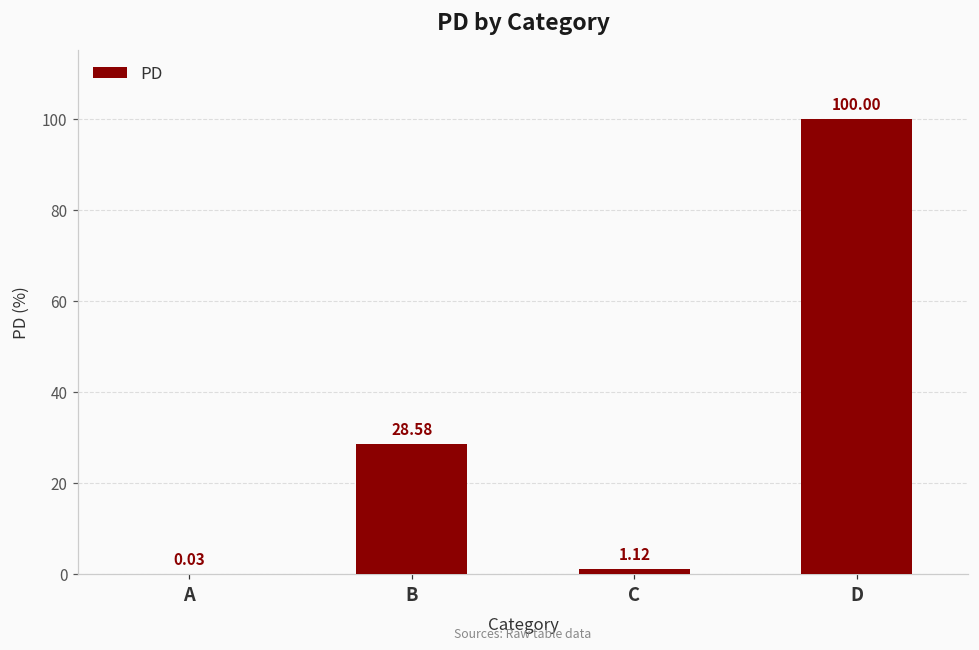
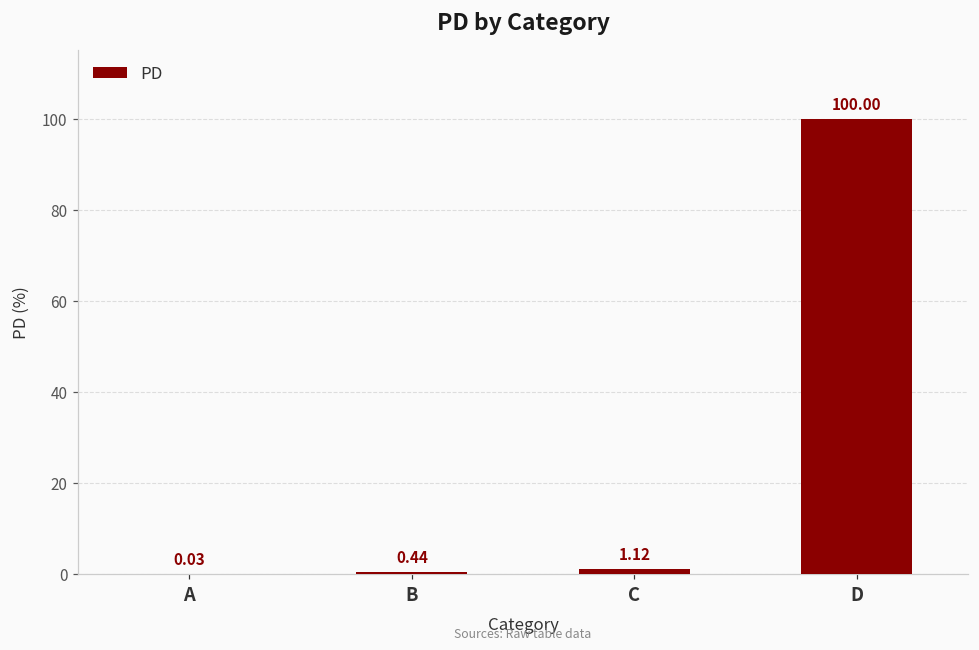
  {
    "A": 0.03,
-   "B": 28.58,
+   "B": 0.44,
    "C": 1.12,
    "D": 100.00
  }
